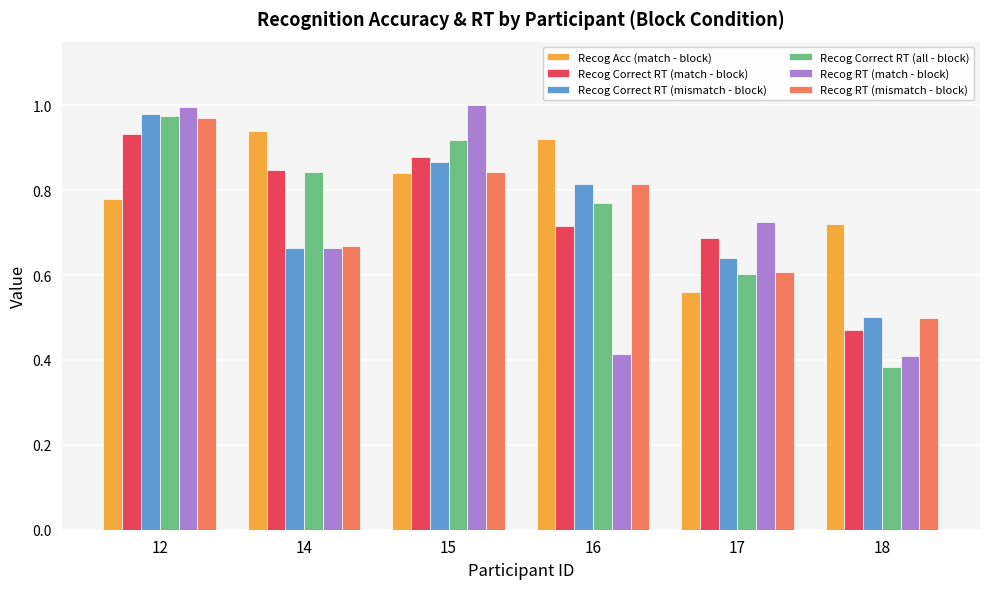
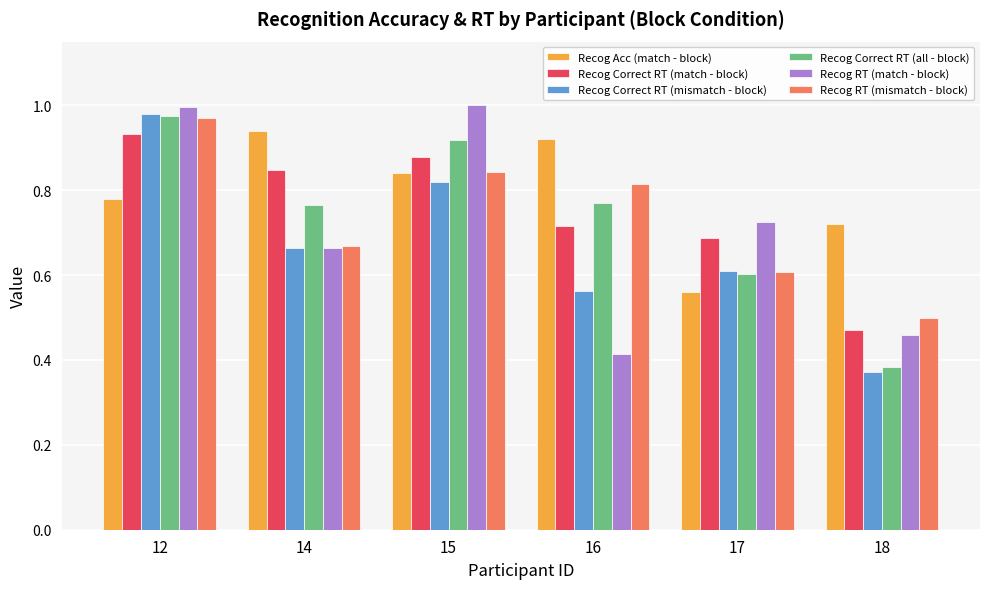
  {
    "Recog Correct RT (mismatch - block)": {
      "12": 0.98,
      "14": 0.66,
-     "15": 0.87,
-     "16": 0.82,
-     "17": 0.64,
-     "18": 0.50
+     "15": 0.82,
+     "16": 0.56,
+     "17": 0.61,
+     "18": 0.37
    },
    "Recog Correct RT (all - block)": {
      "12": 0.97,
-     "14": 0.84,
+     "14": 0.76,
      "15": 0.92,
      "16": 0.77,
      "17": 0.60,
      "18": 0.38
    },
    "Recog RT (match - block)": {
      "12": 1.00,
      "14": 0.66,
      "15": 1.00,
      "16": 0.41,
      "17": 0.72,
-     "18": 0.41
+     "18": 0.46
    }
  }
